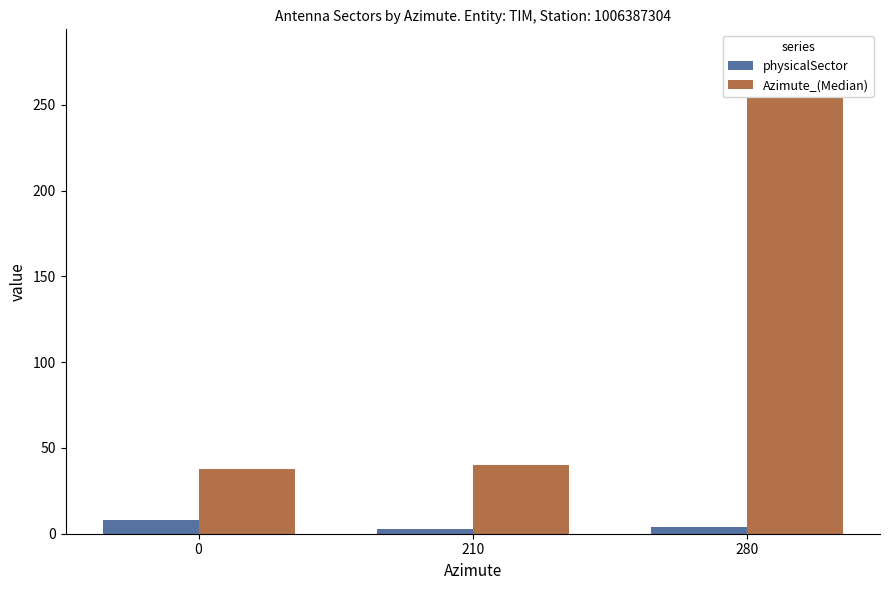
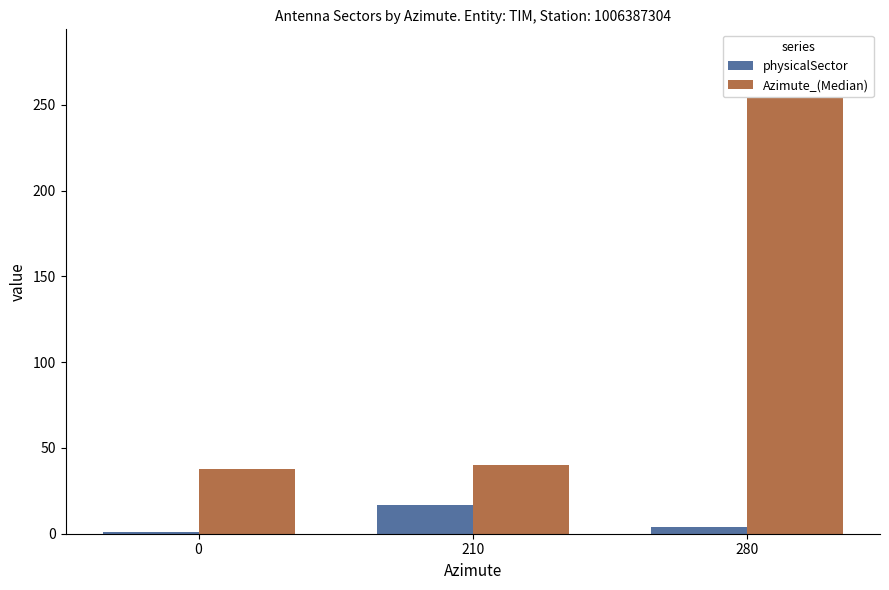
  {
    "physicalSector": {
-     "0": 8,
-     "210": 3,
+     "0": 1,
+     "210": 17,
      "280": 4
    },
    "Azimute_(Median)": {
      "0": 38,
      "210": 40
    }
  }
